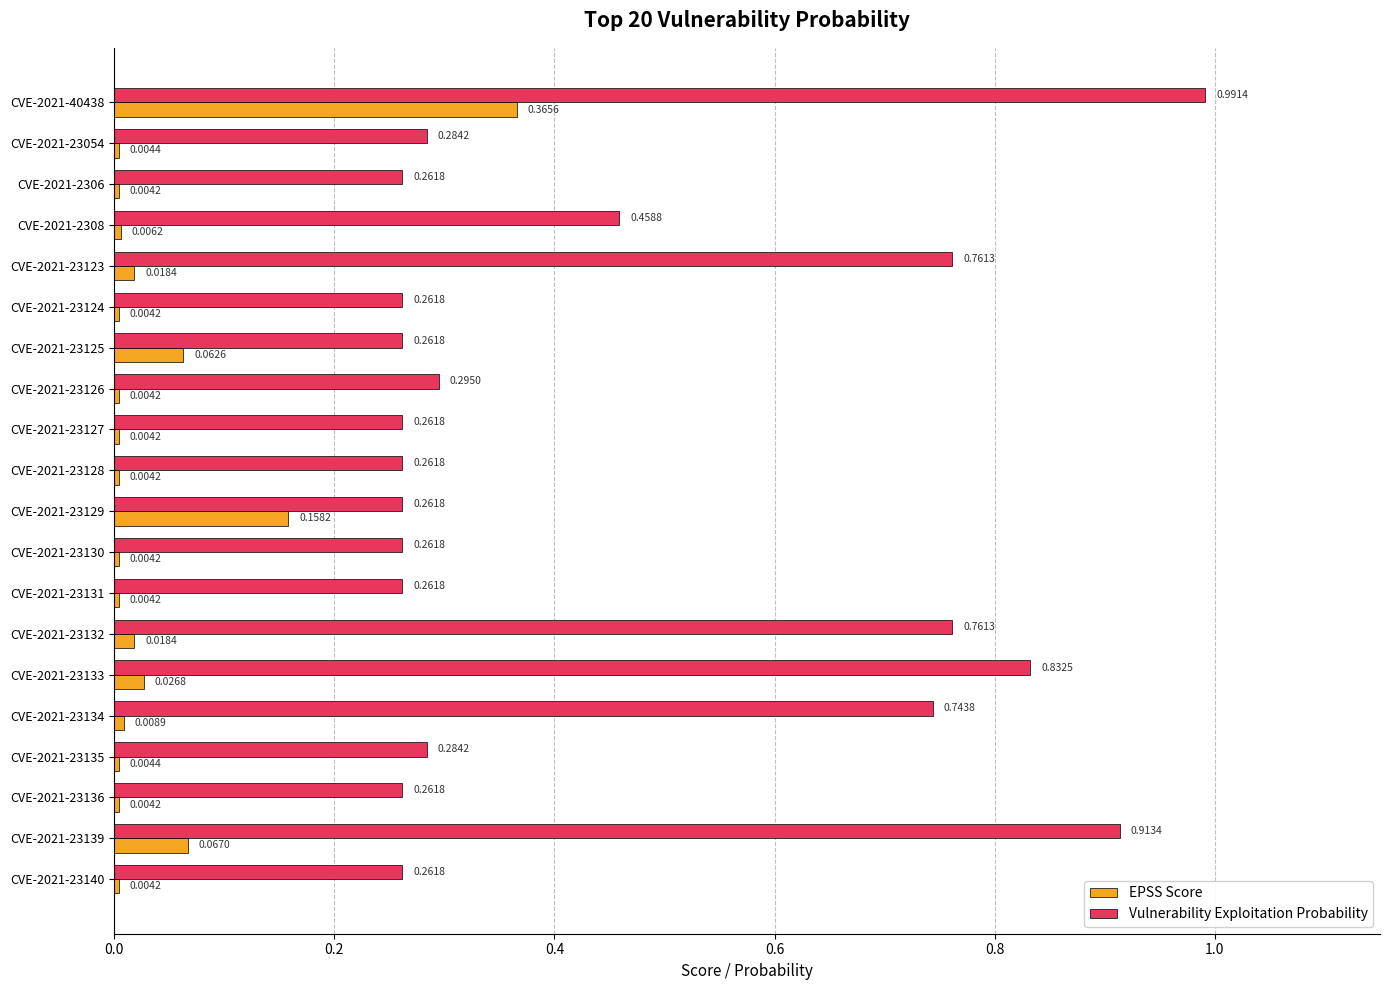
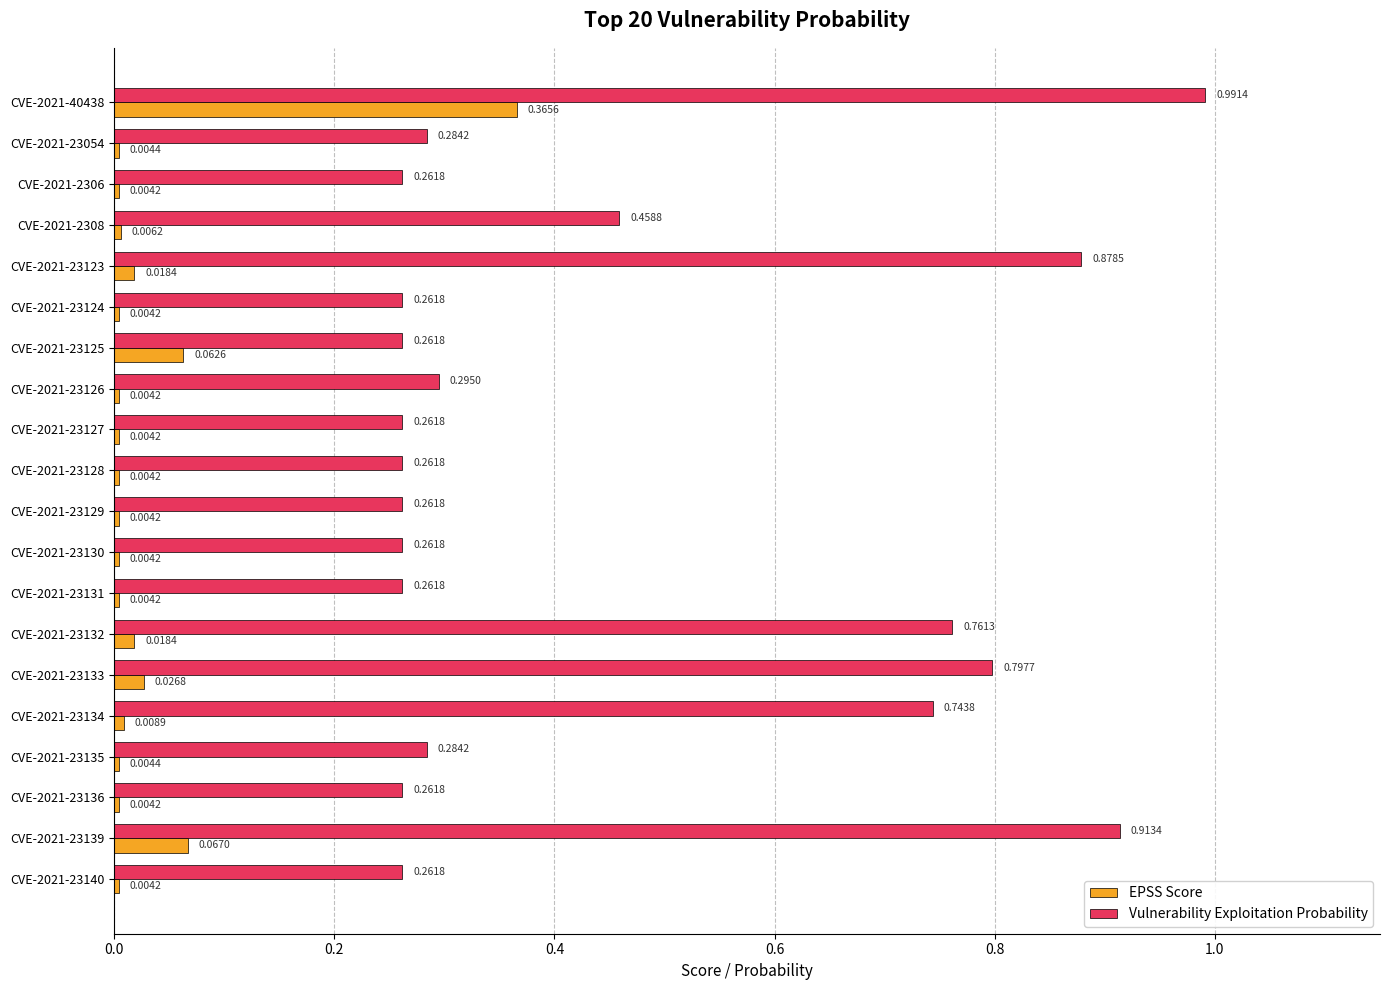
  {
    "EPSS Score": {
      "CVE-2021-40438": 0.3656,
      "CVE-2021-23054": 0.0044,
      "CVE-2021-2306": 0.0042,
      "CVE-2021-2308": 0.0062,
      "CVE-2021-23123": 0.0184,
      "CVE-2021-23124": 0.0042,
      "CVE-2021-23125": 0.0626,
      "CVE-2021-23126": 0.0042,
      "CVE-2021-23127": 0.0042,
      "CVE-2021-23128": 0.0042,
-     "CVE-2021-23129": 0.1582,
+     "CVE-2021-23129": 0.0042,
      "CVE-2021-23130": 0.0042,
      "CVE-2021-23131": 0.0042,
      "CVE-2021-23132": 0.0184,
      "CVE-2021-23133": 0.0268,
      "CVE-2021-23134": 0.0089,
      "CVE-2021-23135": 0.0044,
      "CVE-2021-23136": 0.0042,
      "CVE-2021-23139": 0.0670,
      "CVE-2021-23140": 0.0042
    },
    "Vulnerability Exploitation Probability": {
      "CVE-2021-40438": 0.9914,
      "CVE-2021-23054": 0.2842,
      "CVE-2021-2306": 0.2618,
      "CVE-2021-2308": 0.4588,
-     "CVE-2021-23123": 0.7613,
+     "CVE-2021-23123": 0.8785,
      "CVE-2021-23124": 0.2618,
      "CVE-2021-23125": 0.2618,
      "CVE-2021-23126": 0.2950,
      "CVE-2021-23127": 0.2618,
      "CVE-2021-23128": 0.2618,
      "CVE-2021-23129": 0.2618,
      "CVE-2021-23130": 0.2618,
      "CVE-2021-23131": 0.2618,
      "CVE-2021-23132": 0.7613,
-     "CVE-2021-23133": 0.8325,
+     "CVE-2021-23133": 0.7977,
      "CVE-2021-23134": 0.7438,
      "CVE-2021-23135": 0.2842,
      "CVE-2021-23136": 0.2618,
      "CVE-2021-23139": 0.9134,
      "CVE-2021-23140": 0.2618
    }
  }
